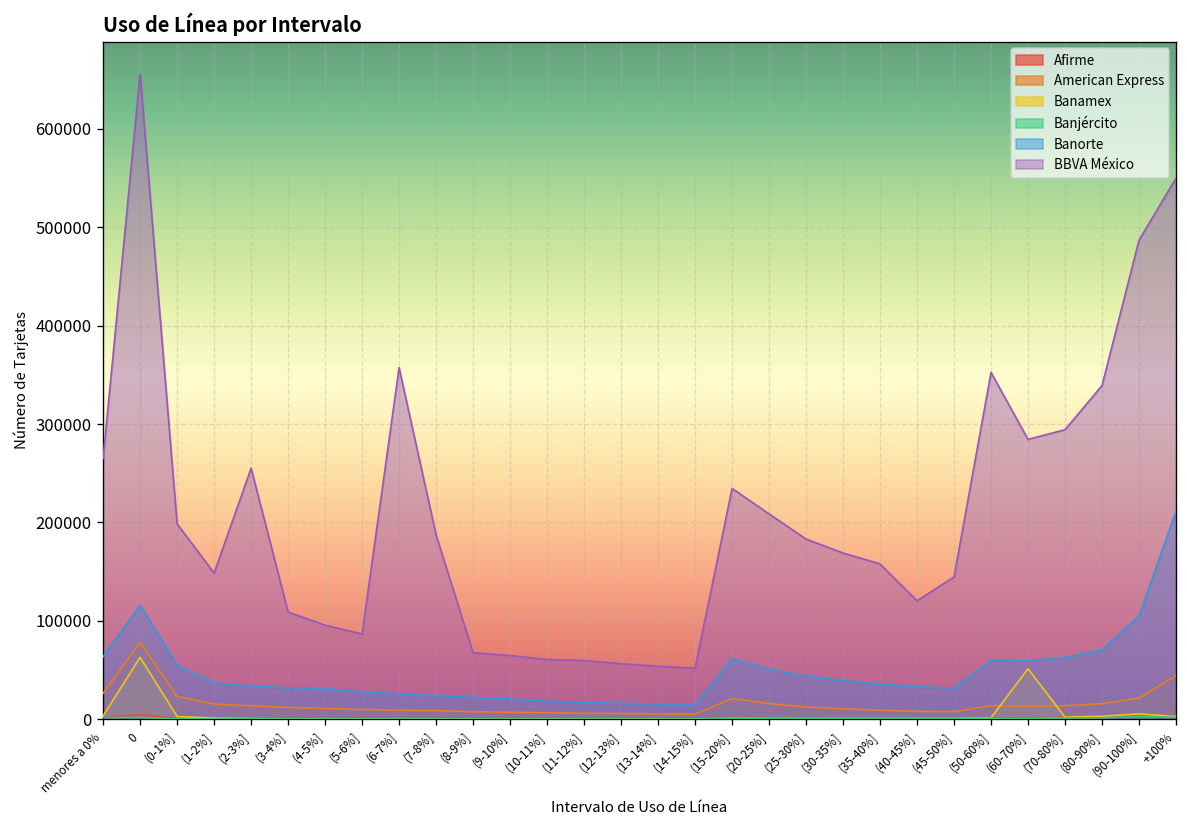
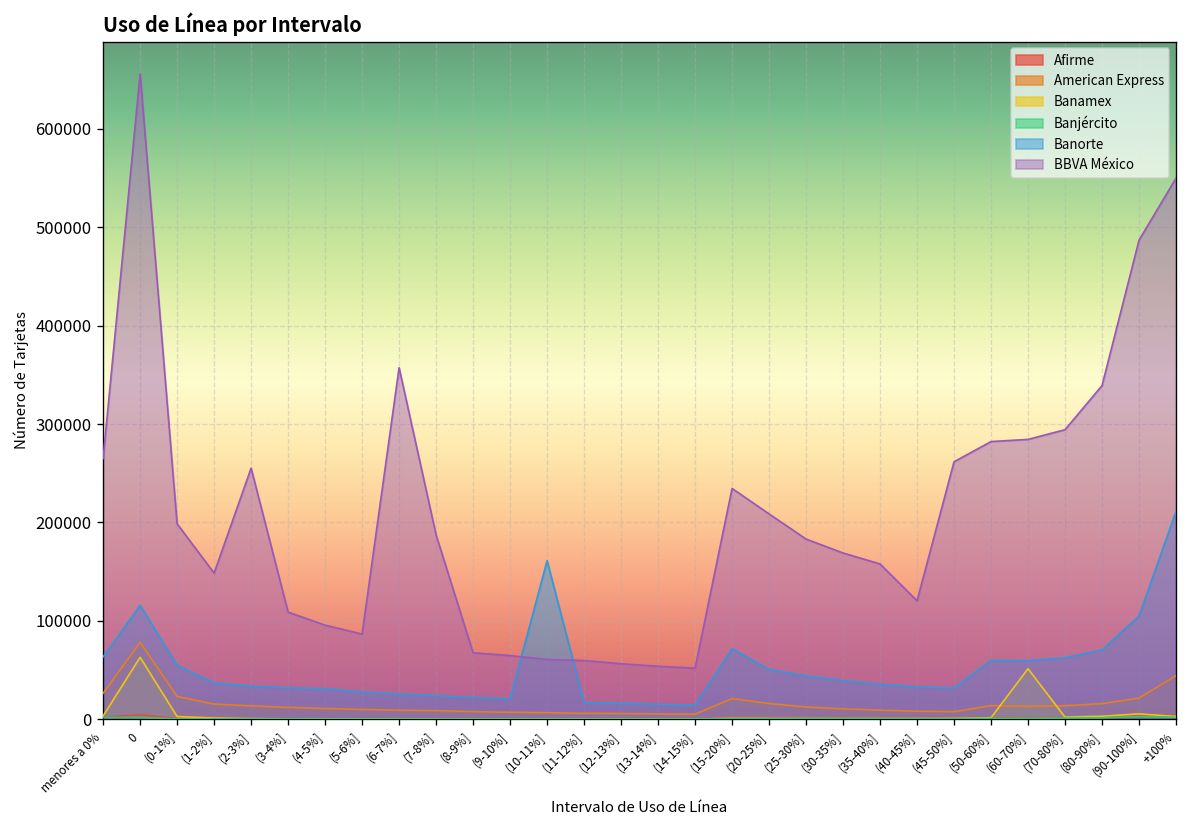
  {
    "Banamex": {
      "0": 60000,
      "(60-70%]": 50000
    },
    "Banorte": {
      "menores a 0%": 60000,
      "0": 120000,
      "(0-1%]": 50000,
      "(1-2%]": 40000,
      "(2-3%]": 30000,
      "(3-4%]": 30000,
      "(4-5%]": 30000,
      "(5-6%]": 30000,
      "(6-7%]": 30000,
      "(7-8%]": 20000,
      "(8-9%]": 20000,
      "(9-10%]": 20000,
-     "(10-11%]": 20000,
+     "(10-11%]": 160000,
      "(11-12%]": 20000,
      "(12-13%]": 20000,
      "(13-14%]": 20000,
      "(14-15%]": 10000,
-     "(15-20%]": 60000,
+     "(15-20%]": 70000,
      "(20-25%]": 50000,
      "(25-30%]": 40000,
      "(30-35%]": 40000,
      "(35-40%]": 40000,
      "(40-45%]": 30000,
      "(45-50%]": 30000,
      "(50-60%]": 60000,
      "(60-70%]": 60000,
      "(70-80%]": 60000,
      "(80-90%]": 70000,
      "(90-100%]": 100000,
      "+100%": 210000
    },
    "BBVA México": {
      "menores a 0%": 260000,
      "0": 660000,
      "(0-1%]": 200000,
      "(1-2%]": 150000,
      "(2-3%]": 260000,
      "(3-4%]": 110000,
      "(4-5%]": 100000,
      "(5-6%]": 90000,
      "(6-7%]": 360000,
      "(7-8%]": 190000,
      "(8-9%]": 70000,
      "(9-10%]": 60000,
      "(10-11%]": 60000,
      "(11-12%]": 60000,
      "(12-13%]": 60000,
      "(13-14%]": 50000,
      "(14-15%]": 50000,
      "(15-20%]": 230000,
      "(20-25%]": 210000,
      "(25-30%]": 180000,
      "(30-35%]": 170000,
      "(35-40%]": 160000,
      "(40-45%]": 120000,
-     "(45-50%]": 140000,
-     "(50-60%]": 350000,
+     "(45-50%]": 260000,
+     "(50-60%]": 280000,
      "(60-70%]": 280000,
      "(70-80%]": 290000,
      "(80-90%]": 340000,
      "(90-100%]": 490000,
      "+100%": 550000
    }
  }
